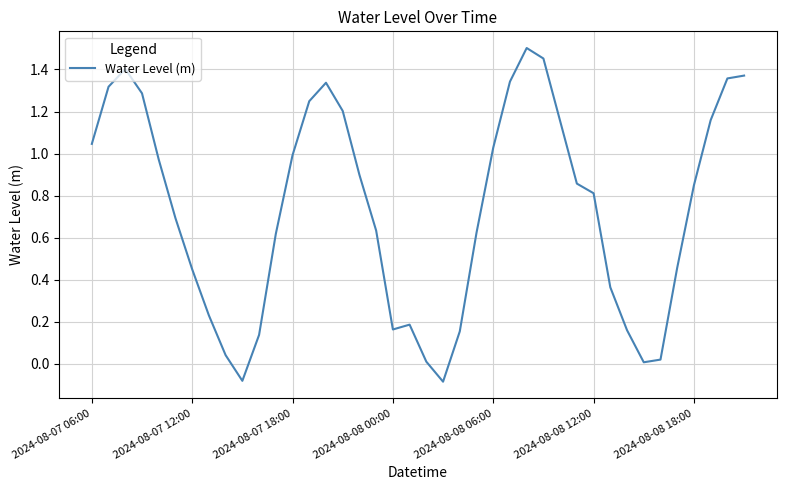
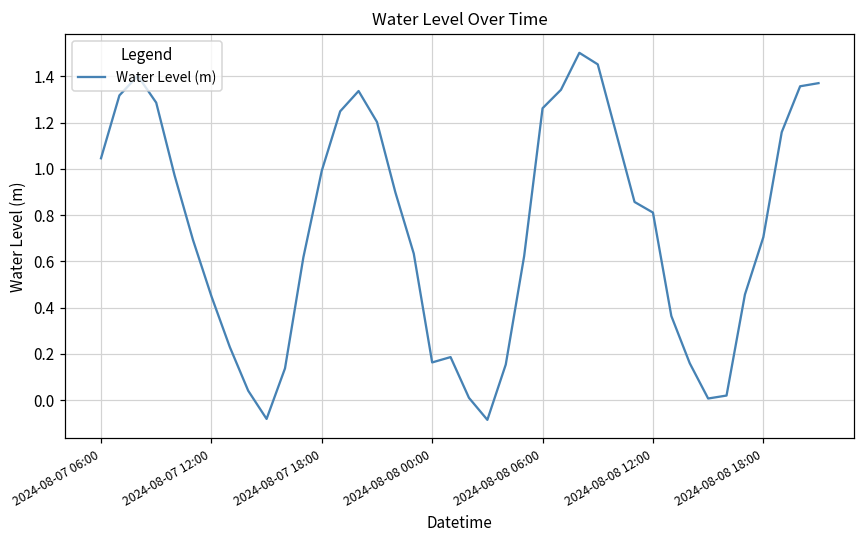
  {
    "2024-08-07 06:00": 1.05,
    "2024-08-07 12:00": 0.45,
    "2024-08-07 18:00": 0.99,
    "2024-08-08 00:00": 0.16,
-   "2024-08-08 06:00": 1.03,
+   "2024-08-08 06:00": 1.26,
    "2024-08-08 12:00": 0.81,
-   "2024-08-08 18:00": 0.85
+   "2024-08-08 18:00": 0.70
  }
